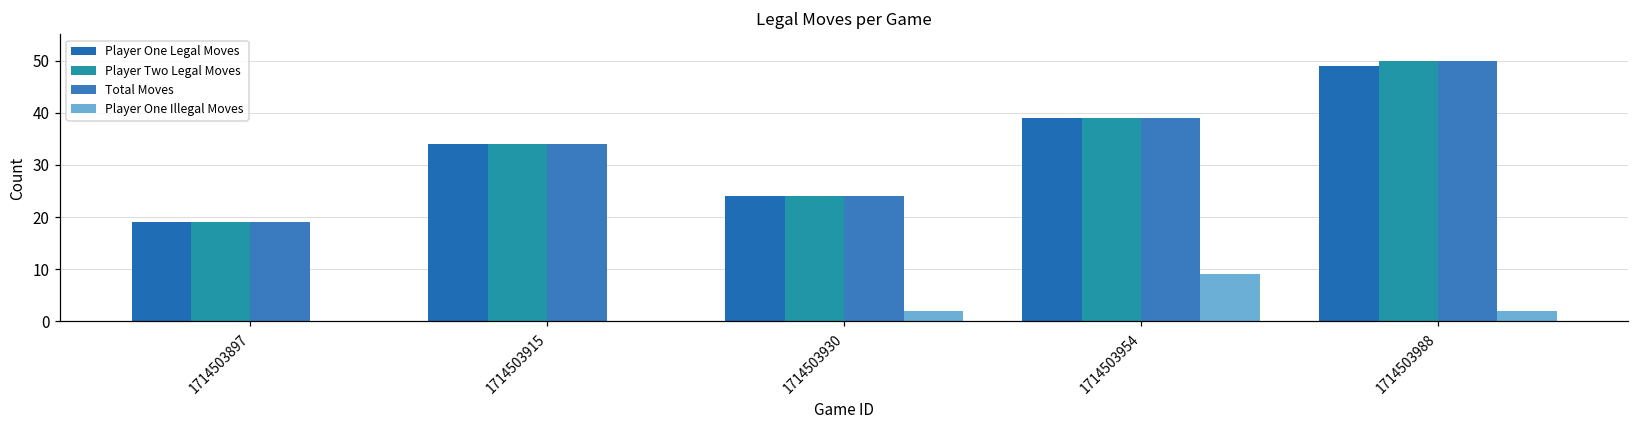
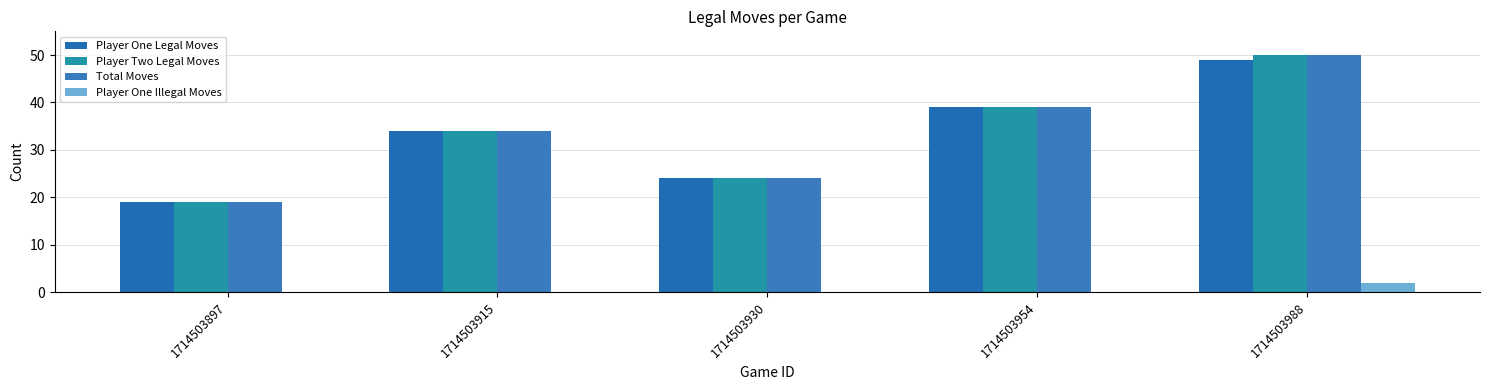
  {
    "Player One Illegal Moves": {
      "1714503897": 0,
      "1714503915": 0,
-     "1714503930": 2,
-     "1714503954": 9,
+     "1714503930": 0,
+     "1714503954": 0,
      "1714503988": 2
    }
  }
